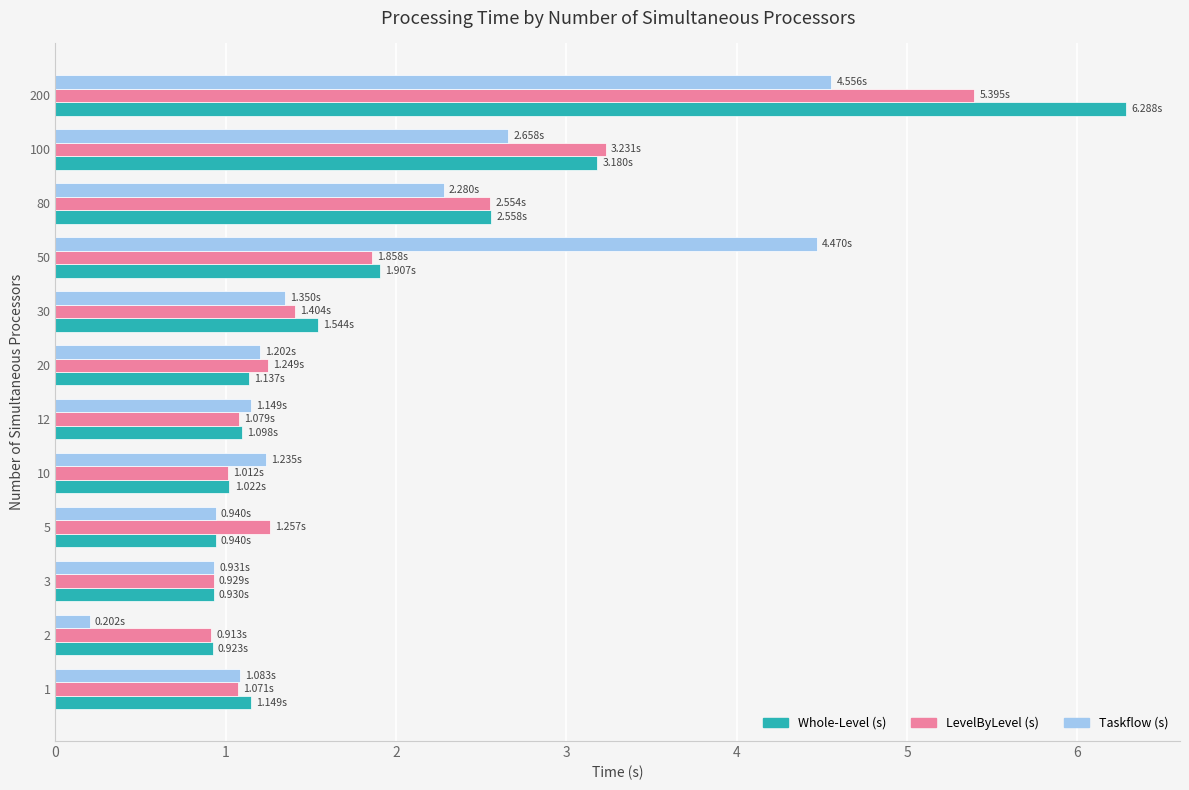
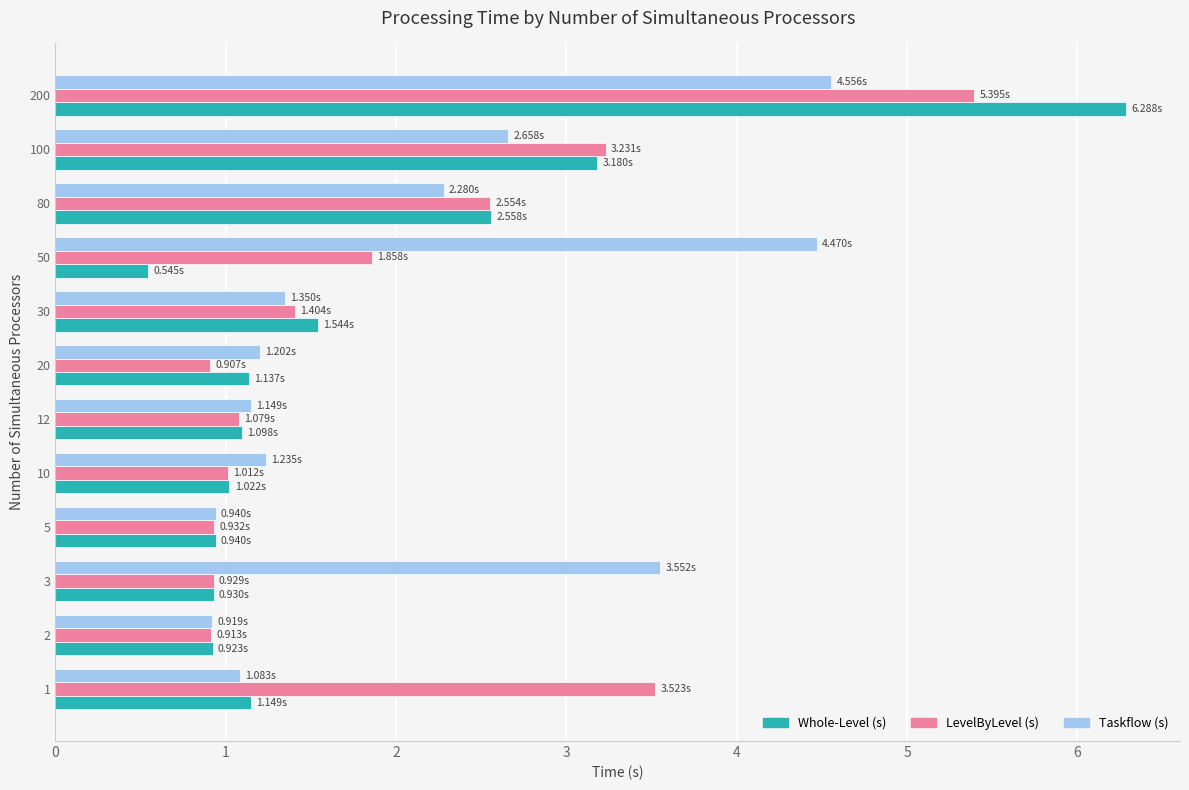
  {
    "Whole-Level (s)": {
      "200": "6.288s",
      "100": "3.180s",
      "80": "2.558s",
-     "50": "1.907s",
+     "50": "0.545s",
      "30": "1.544s",
      "20": "1.137s",
      "12": "1.098s",
      "10": "1.022s",
      "5": "0.940s",
      "3": "0.930s",
      "2": "0.923s",
      "1": "1.149s"
    },
    "LevelByLevel (s)": {
      "200": "5.395s",
      "100": "3.231s",
      "80": "2.554s",
      "50": "1.858s",
      "30": "1.404s",
-     "20": "1.249s",
+     "20": "0.907s",
      "12": "1.079s",
      "10": "1.012s",
-     "5": "1.257s",
+     "5": "0.932s",
      "3": "0.929s",
      "2": "0.913s",
-     "1": "1.071s"
+     "1": "3.523s"
    },
    "Taskflow (s)": {
      "200": "4.556s",
      "100": "2.658s",
      "80": "2.280s",
      "50": "4.470s",
      "30": "1.350s",
      "20": "1.202s",
      "12": "1.149s",
      "10": "1.235s",
      "5": "0.940s",
-     "3": "0.931s",
-     "2": "0.202s",
+     "3": "3.552s",
+     "2": "0.919s",
      "1": "1.083s"
    }
  }
